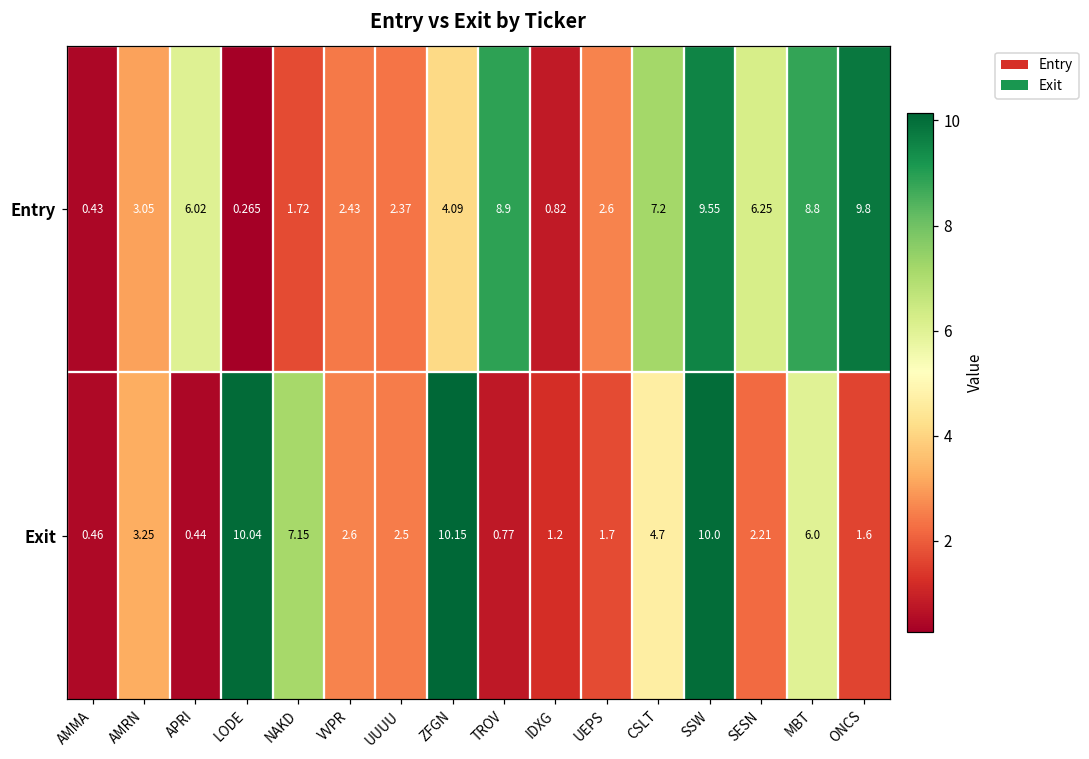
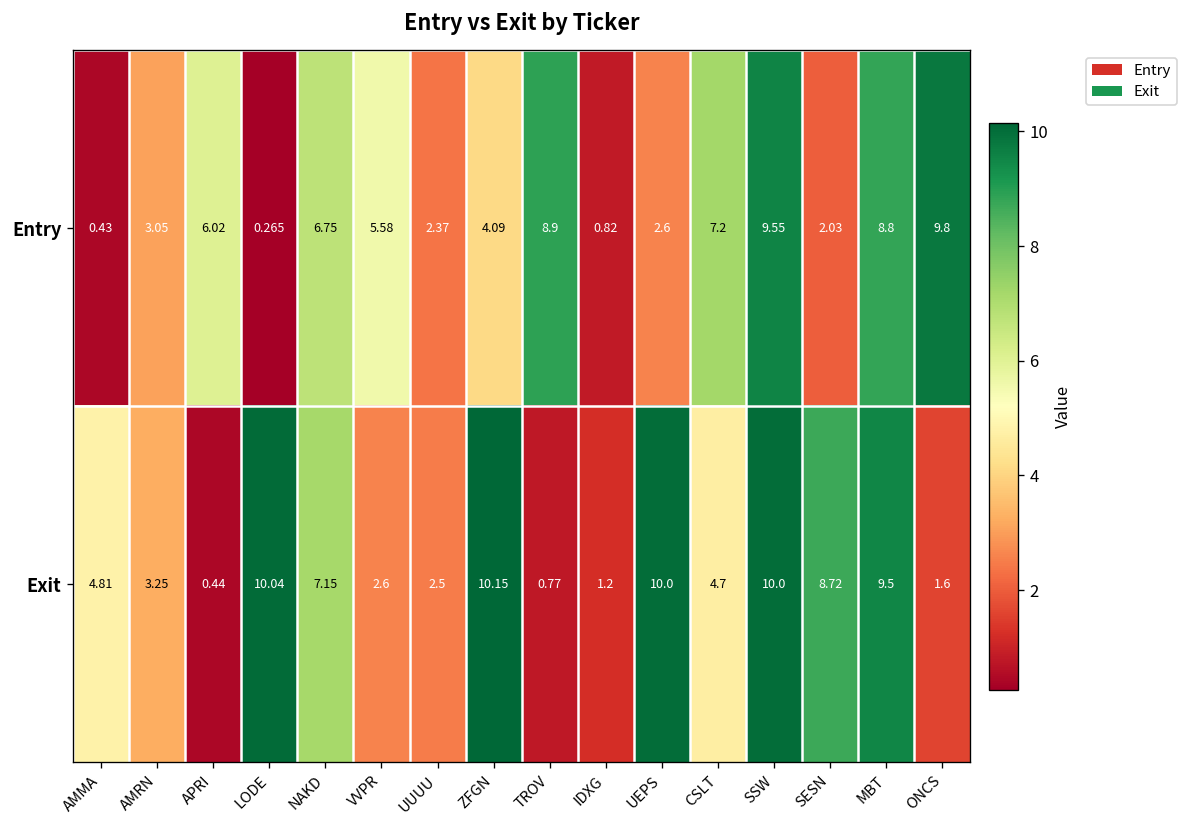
  {
    "Entry": {
      "AMMA": 0.43,
      "AMRN": 3.05,
      "APRI": 6.02,
      "LODE": 0.265,
-     "NAKD": 1.72,
-     "VVPR": 2.43,
+     "NAKD": 6.75,
+     "VVPR": 5.58,
      "UUUU": 2.37,
      "ZFGN": 4.09,
      "TROV": 8.9,
      "IDXG": 0.82,
      "UEPS": 2.6,
      "CSLT": 7.2,
      "SSW": 9.55,
-     "SESN": 6.25,
+     "SESN": 2.03,
      "MBT": 8.8,
      "ONCS": 9.8
    },
    "Exit": {
-     "AMMA": 0.46,
+     "AMMA": 4.81,
      "AMRN": 3.25,
      "APRI": 0.44,
      "LODE": 10.04,
      "NAKD": 7.15,
      "VVPR": 2.6,
      "UUUU": 2.5,
      "ZFGN": 10.15,
      "TROV": 0.77,
      "IDXG": 1.2,
-     "UEPS": 1.7,
+     "UEPS": 10.0,
      "CSLT": 4.7,
      "SSW": 10.0,
-     "SESN": 2.21,
-     "MBT": 6.0,
+     "SESN": 8.72,
+     "MBT": 9.5,
      "ONCS": 1.6
    }
  }
